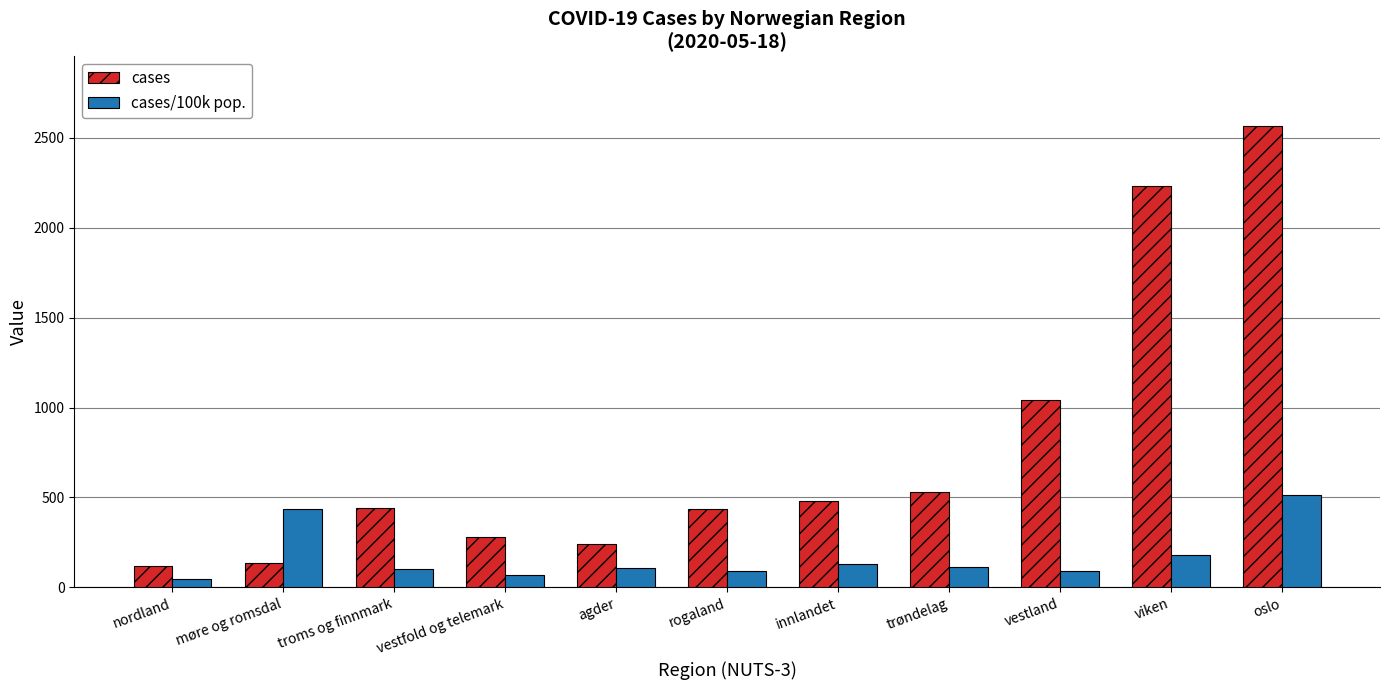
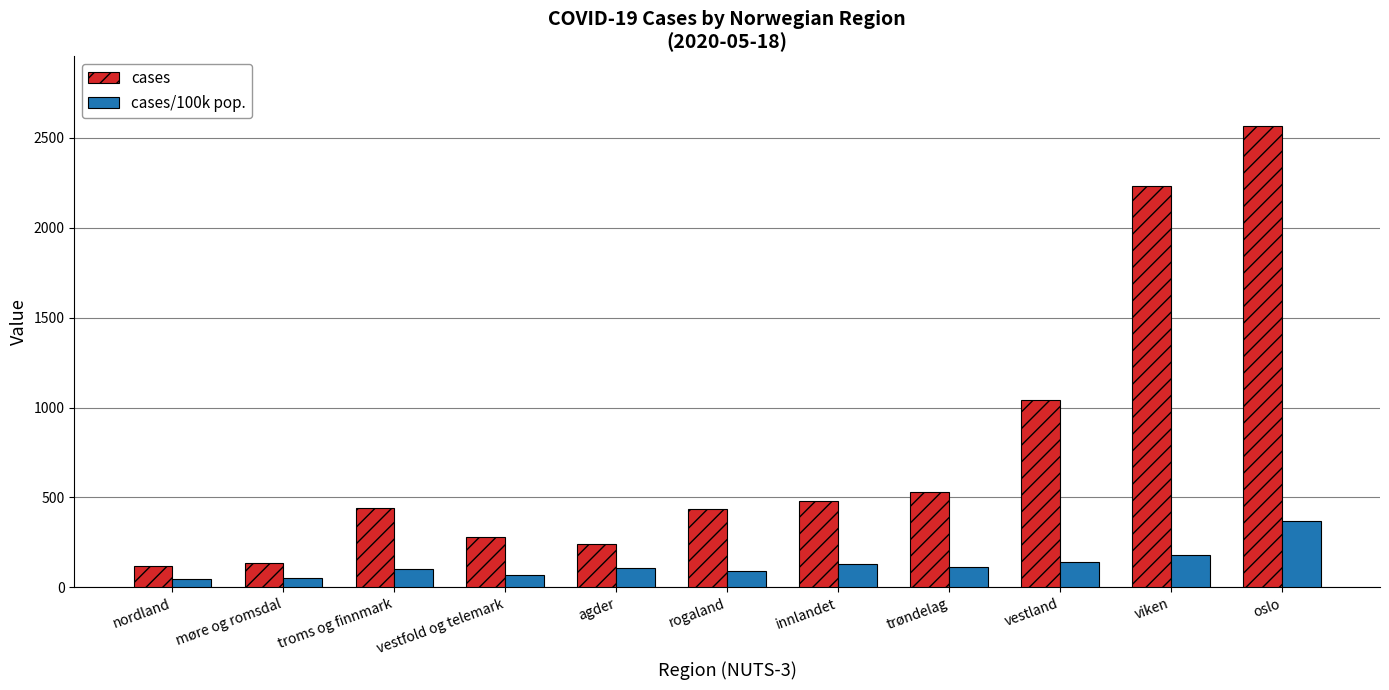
  {
    "cases": {
      "nordland": 120,
      "møre og romsdal": 130,
      "troms og finnmark": 440,
      "vestfold og telemark": 280,
      "agder": 240,
      "rogaland": 440,
      "innlandet": 480,
      "trøndelag": 530,
      "vestland": 1040,
      "viken": 2230,
      "oslo": 2570
    },
    "cases/100k pop.": {
      "nordland": 50,
-     "møre og romsdal": 440,
+     "møre og romsdal": 50,
      "troms og finnmark": 100,
      "vestfold og telemark": 70,
      "agder": 110,
      "rogaland": 90,
      "innlandet": 130,
      "trøndelag": 110,
-     "vestland": 90,
+     "vestland": 140,
      "viken": 180,
-     "oslo": 510
+     "oslo": 370
    }
  }
